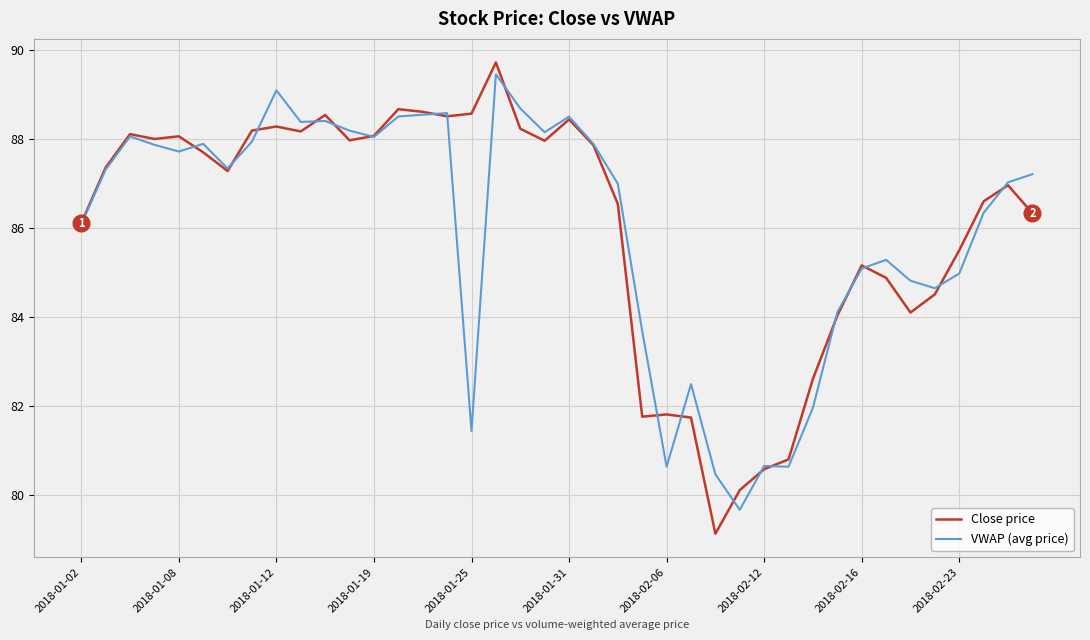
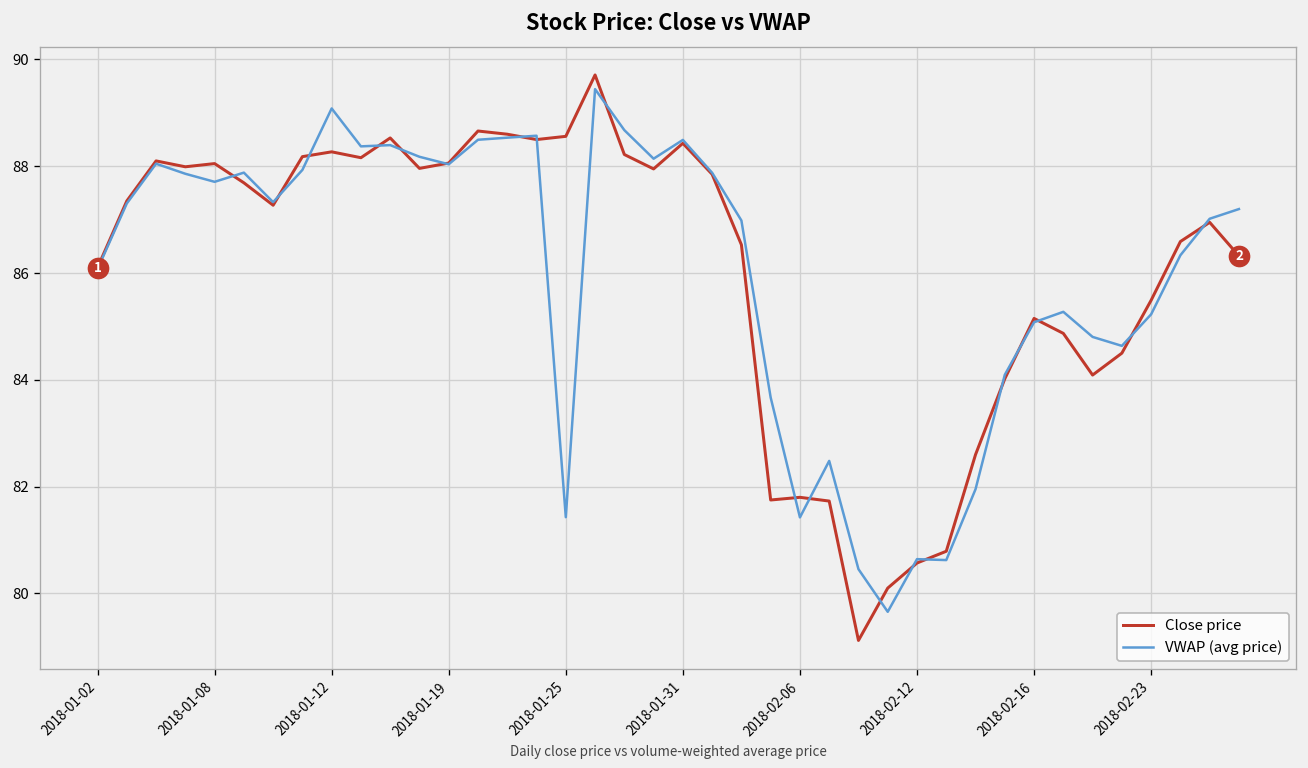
  {
    "VWAP (avg price)": {
      "2018-01-08": 87.7,
      "2018-01-12": 89.1,
      "2018-01-25": 81.4,
      "2018-01-31": 88.5,
-     "2018-02-06": 80.6,
+     "2018-02-06": 81.4,
      "2018-02-12": 80.6,
      "2018-02-16": 85.1,
-     "2018-02-23": 85.0
+     "2018-02-23": 85.2
    }
  }
